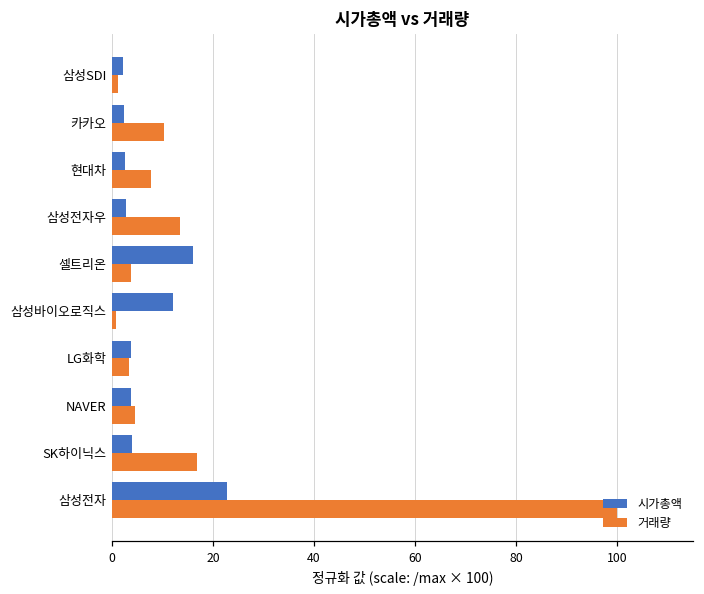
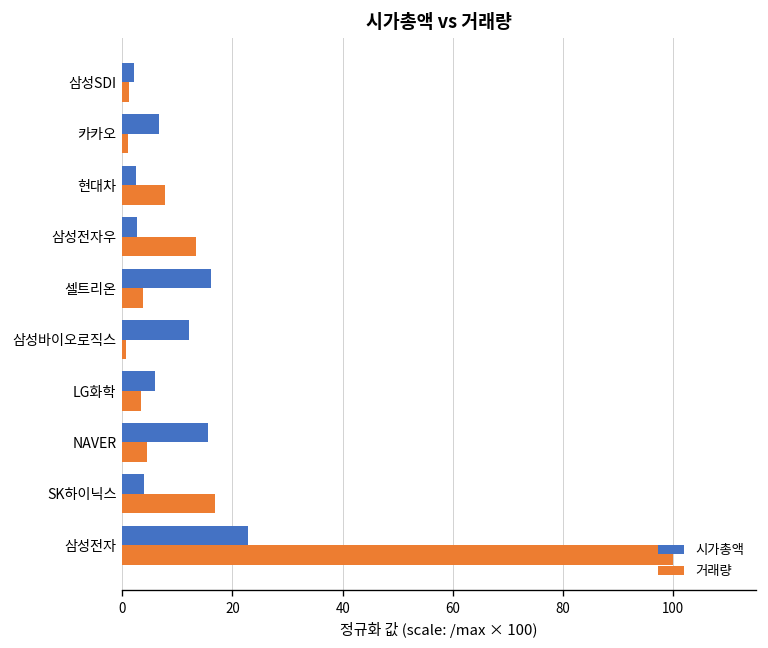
  {
    "시가총액": {
      "삼성SDI": 2,
-     "카카오": 2,
+     "카카오": 7,
      "현대차": 3,
      "삼성전자우": 3,
      "셀트리온": 16,
      "삼성바이오로직스": 12,
-     "LG화학": 4,
-     "NAVER": 4,
+     "LG화학": 6,
+     "NAVER": 15,
      "SK하이닉스": 4,
      "삼성전자": 23
    },
    "거래량": {
      "삼성SDI": 1,
-     "카카오": 10,
+     "카카오": 1,
      "현대차": 8,
      "삼성전자우": 13,
      "셀트리온": 4,
      "삼성바이오로직스": 1,
      "LG화학": 3,
      "NAVER": 5,
      "SK하이닉스": 17,
      "삼성전자": 100
    }
  }
